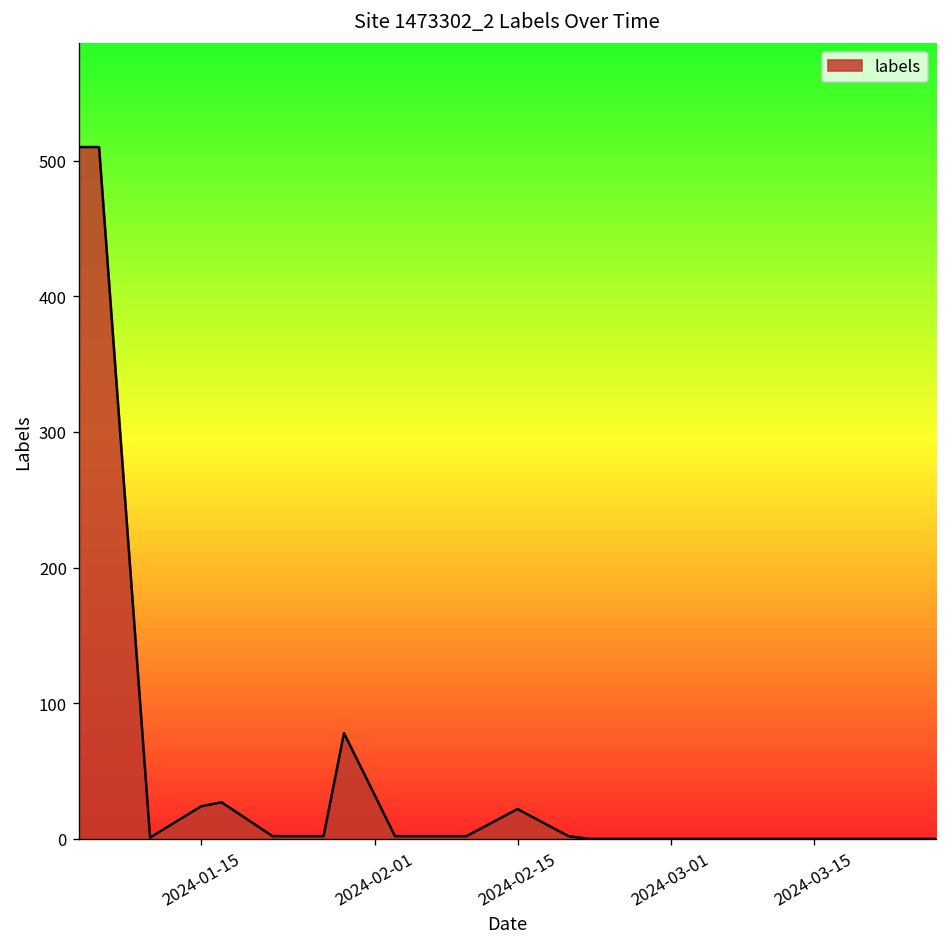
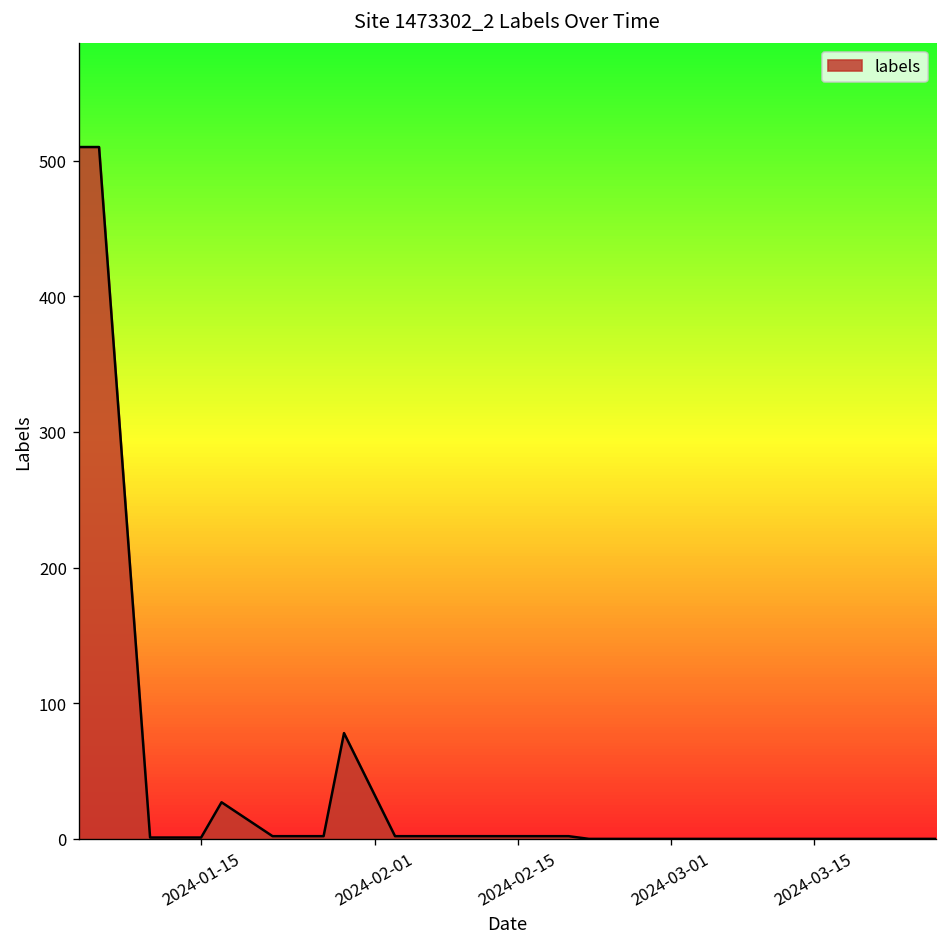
  {
-   "2024-01-15": 24,
-   "2024-02-15": 22
+   "2024-01-15": 1,
+   "2024-02-15": 2
  }
